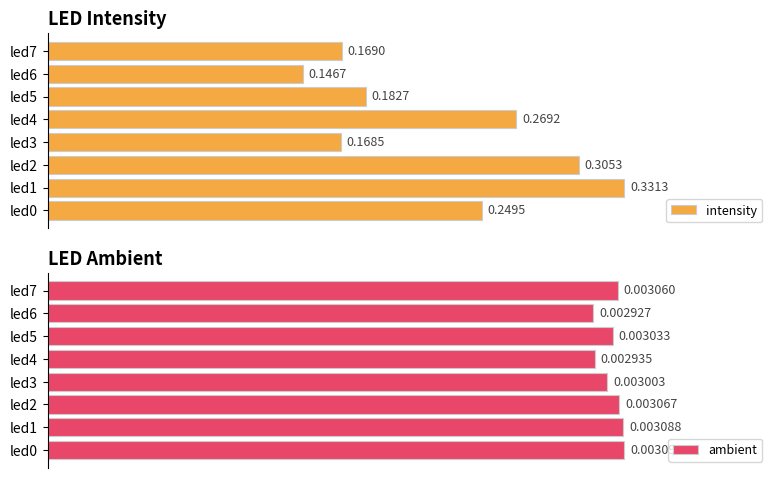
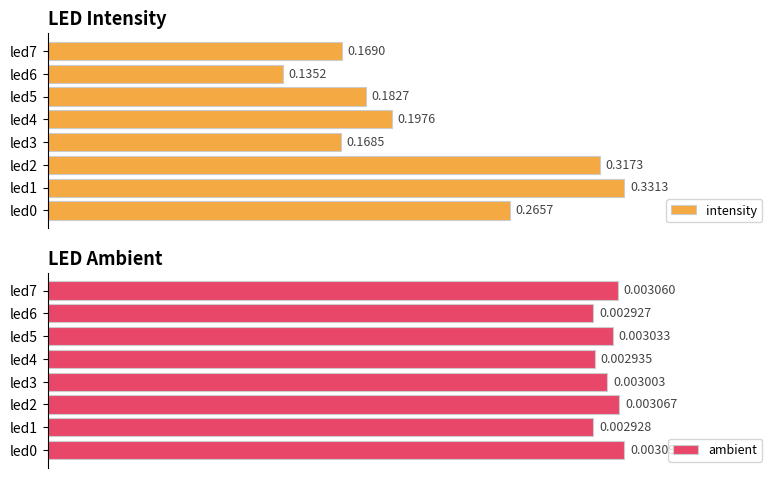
  {
    "LED Intensity": {
      "led7": 0.1690,
-     "led6": 0.1467,
+     "led6": 0.1352,
      "led5": 0.1827,
-     "led4": 0.2692,
+     "led4": 0.1976,
      "led3": 0.1685,
-     "led2": 0.3053,
+     "led2": 0.3173,
      "led1": 0.3313,
-     "led0": 0.2495
+     "led0": 0.2657
    },
    "LED Ambient": {
      "led7": 0.003060,
      "led6": 0.002927,
      "led5": 0.003033,
      "led4": 0.002935,
      "led3": 0.003003,
      "led2": 0.003067,
-     "led1": 0.003088
+     "led1": 0.002928
    }
  }
